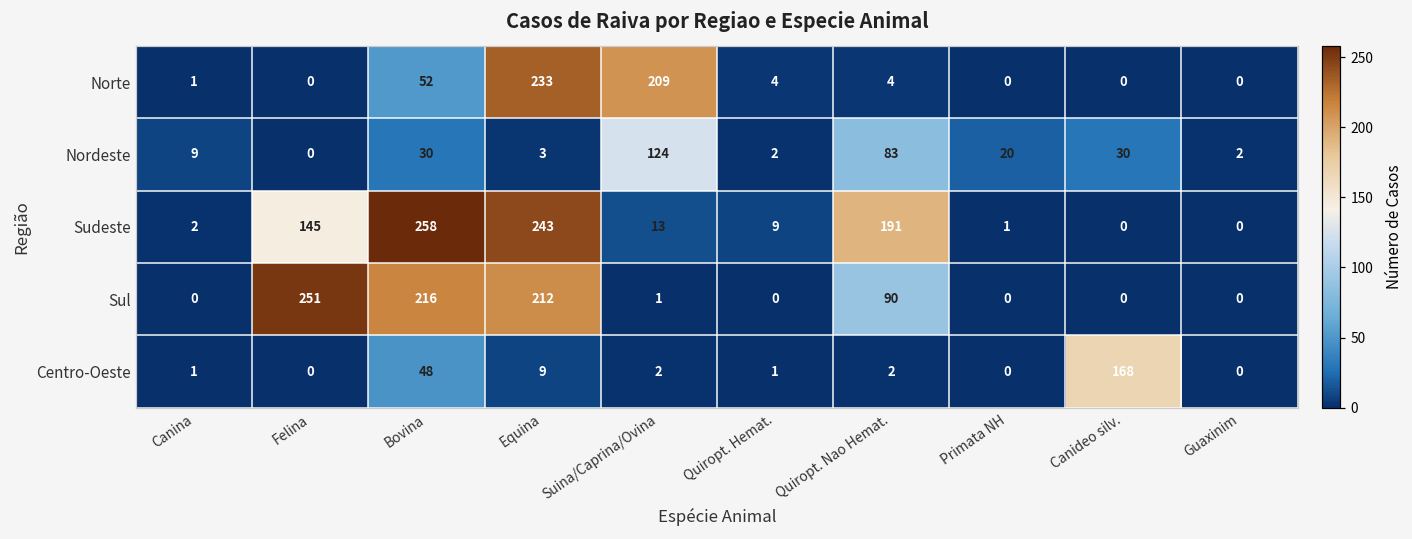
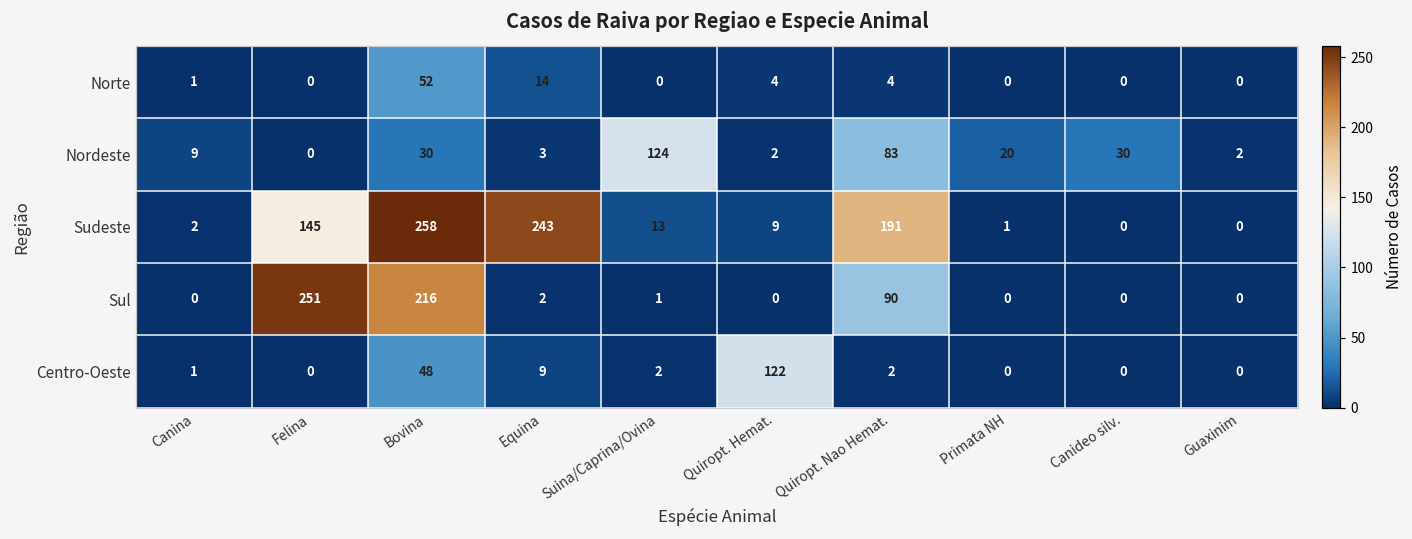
  {
    "Norte": {
      "Canina": 1,
      "Felina": 0,
      "Bovina": 52,
-     "Equina": 233,
-     "Suina/Caprina/Ovina": 209,
+     "Equina": 14,
+     "Suina/Caprina/Ovina": 0,
      "Quiropt. Hemat.": 4,
      "Quiropt. Nao Hemat.": 4,
      "Primata NH": 0,
      "Canideo silv.": 0,
      "Guaxinim": 0
    },
    "Nordeste": {
      "Canina": 9,
      "Felina": 0,
      "Bovina": 30,
      "Equina": 3,
      "Suina/Caprina/Ovina": 124,
      "Quiropt. Hemat.": 2,
      "Quiropt. Nao Hemat.": 83,
      "Primata NH": 20,
      "Canideo silv.": 30,
      "Guaxinim": 2
    },
    "Sudeste": {
      "Canina": 2,
      "Felina": 145,
      "Bovina": 258,
      "Equina": 243,
      "Suina/Caprina/Ovina": 13,
      "Quiropt. Hemat.": 9,
      "Quiropt. Nao Hemat.": 191,
      "Primata NH": 1,
      "Canideo silv.": 0,
      "Guaxinim": 0
    },
    "Sul": {
      "Canina": 0,
      "Felina": 251,
      "Bovina": 216,
-     "Equina": 212,
+     "Equina": 2,
      "Suina/Caprina/Ovina": 1,
      "Quiropt. Hemat.": 0,
      "Quiropt. Nao Hemat.": 90,
      "Primata NH": 0,
      "Canideo silv.": 0,
      "Guaxinim": 0
    },
    "Centro-Oeste": {
      "Canina": 1,
      "Felina": 0,
      "Bovina": 48,
      "Equina": 9,
      "Suina/Caprina/Ovina": 2,
-     "Quiropt. Hemat.": 1,
+     "Quiropt. Hemat.": 122,
      "Quiropt. Nao Hemat.": 2,
      "Primata NH": 0,
-     "Canideo silv.": 168,
+     "Canideo silv.": 0,
      "Guaxinim": 0
    }
  }
